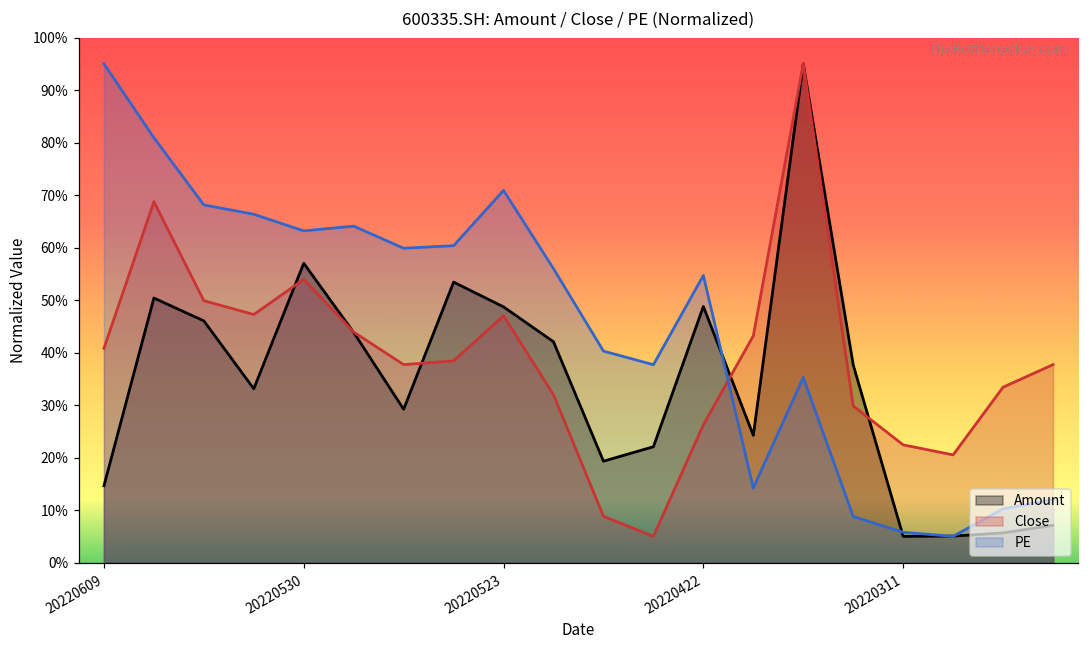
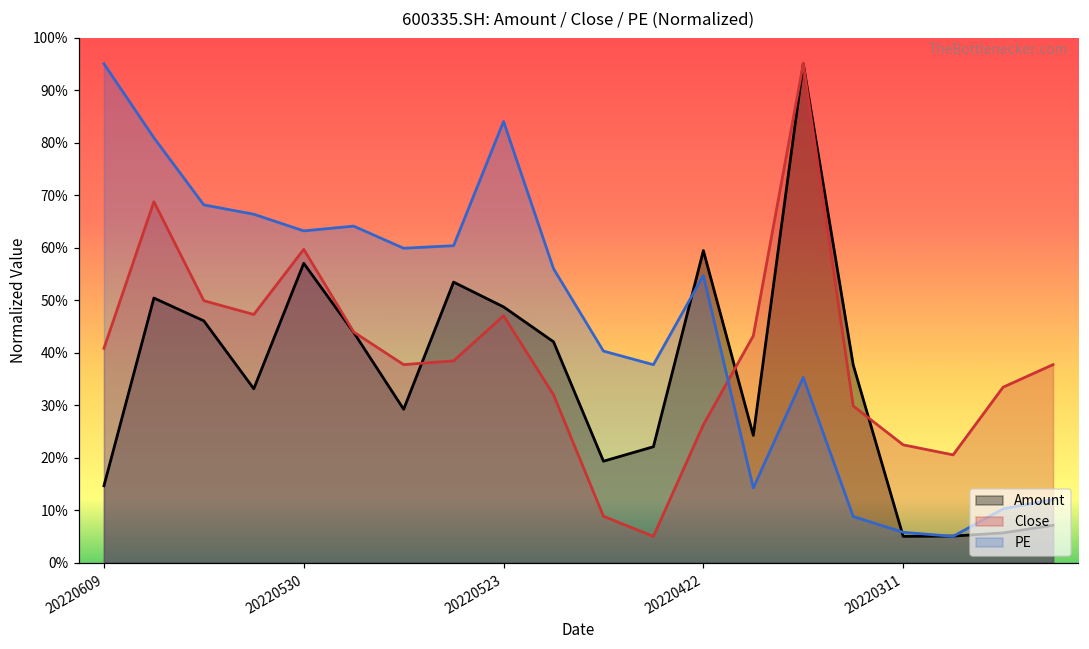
  {
    "Amount": {
      "20220609": "15%",
      "20220530": "57%",
      "20220523": "49%",
-     "20220422": "49%",
+     "20220422": "59%",
      "20220311": "5%"
    },
    "Close": {
      "20220609": "41%",
-     "20220530": "54%",
+     "20220530": "60%",
      "20220523": "47%",
      "20220422": "26%",
      "20220311": "22%"
    },
    "PE": {
      "20220609": "95%",
      "20220530": "63%",
-     "20220523": "71%",
+     "20220523": "84%",
      "20220422": "55%",
      "20220311": "6%"
    }
  }
